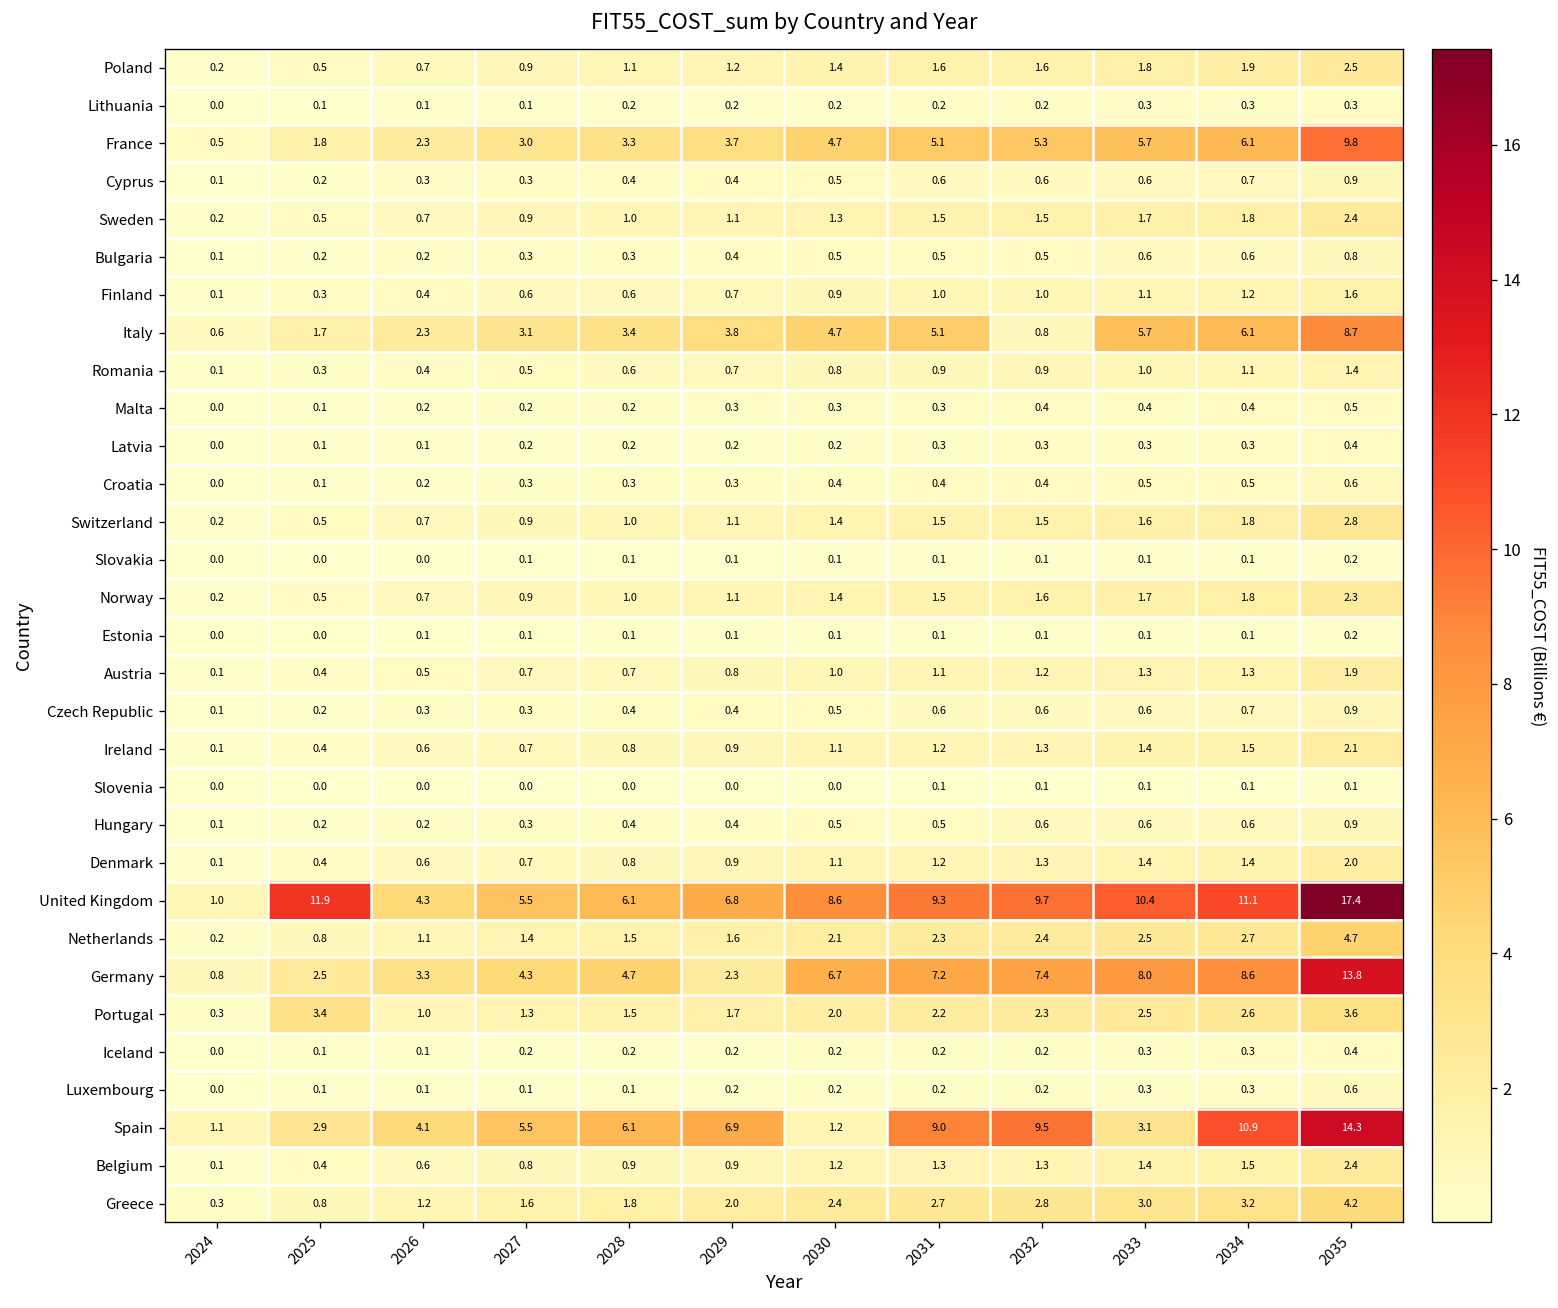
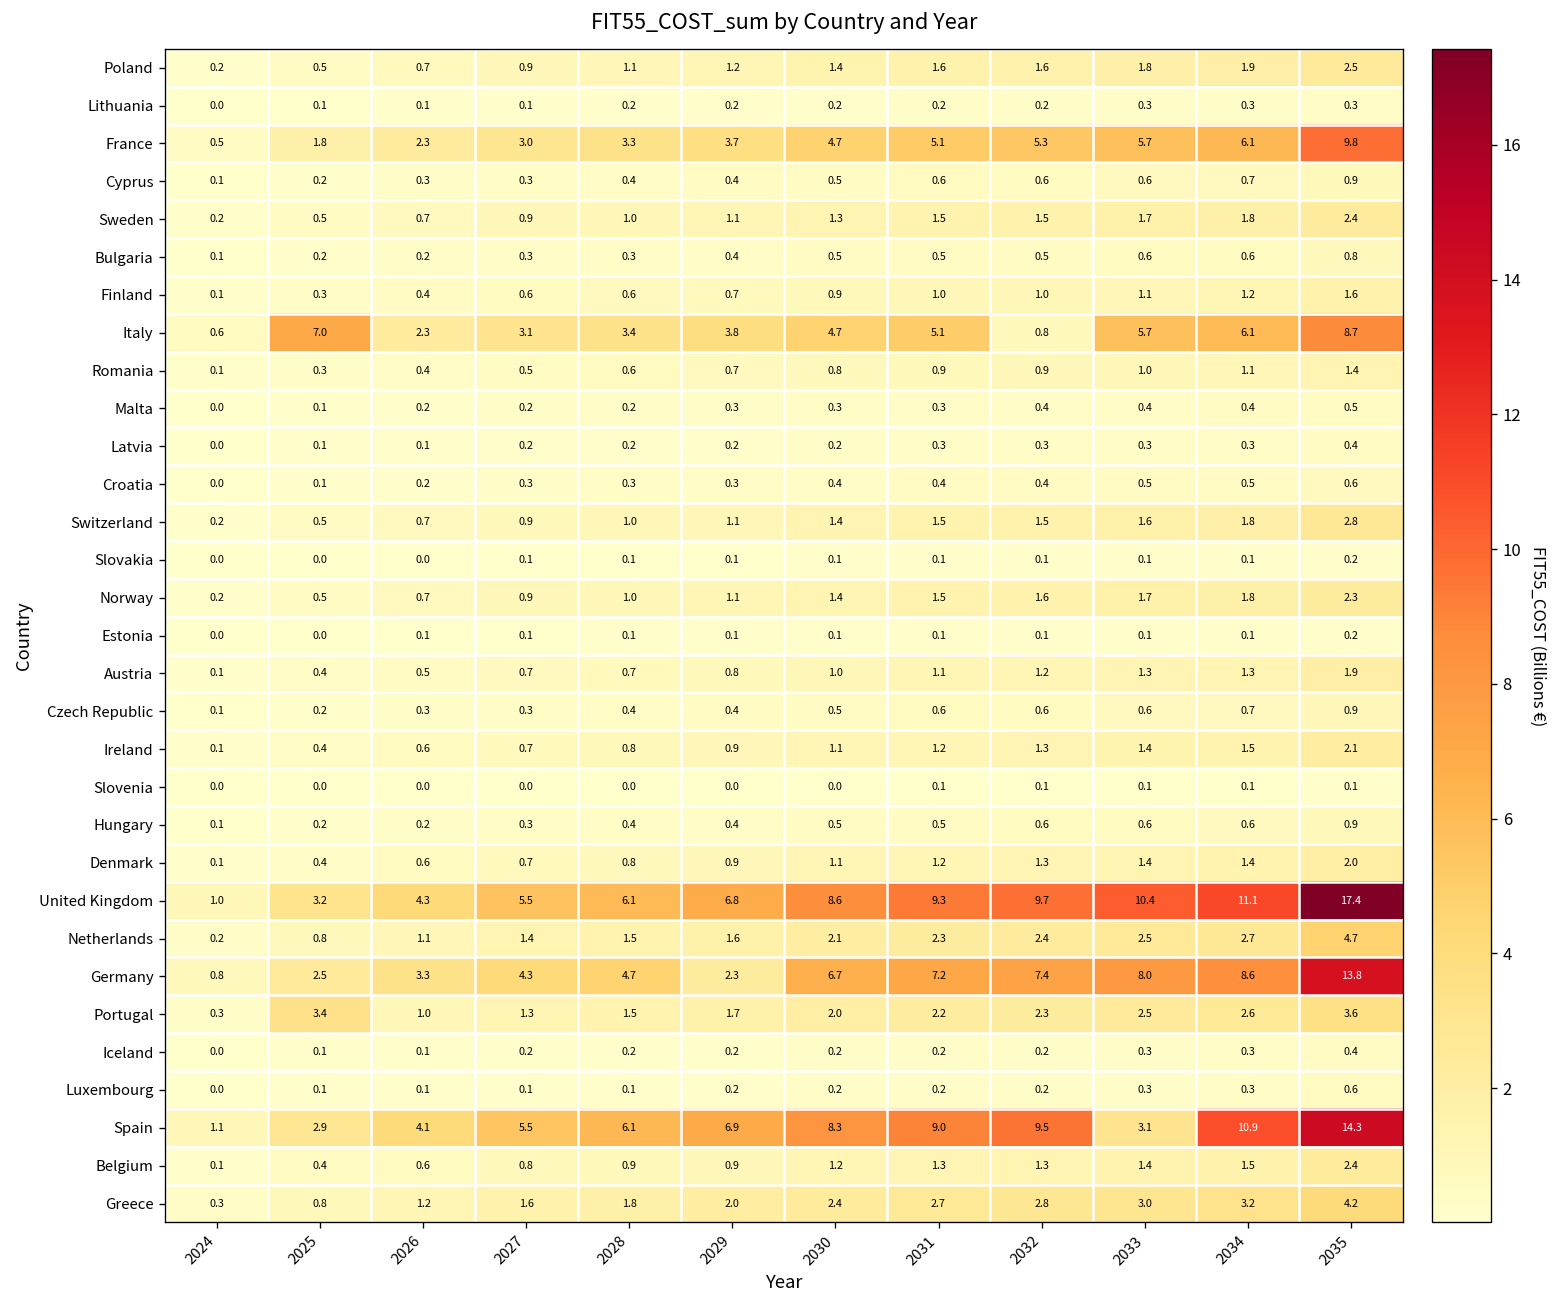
  {
    "Italy": {
      "2024": 0.6,
-     "2025": 1.7,
+     "2025": 7.0,
      "2026": 2.3,
      "2027": 3.1,
      "2028": 3.4,
      "2029": 3.8,
      "2030": 4.7,
      "2031": 5.1,
      "2032": 0.8,
      "2033": 5.7,
      "2034": 6.1,
      "2035": 8.7
    },
    "United Kingdom": {
      "2024": 1.0,
-     "2025": 11.9,
+     "2025": 3.2,
      "2026": 4.3,
      "2027": 5.5,
      "2028": 6.1,
      "2029": 6.8,
      "2030": 8.6,
      "2031": 9.3,
      "2032": 9.7,
      "2033": 10.4,
      "2034": 11.1,
      "2035": 17.4
    },
    "Spain": {
      "2024": 1.1,
      "2025": 2.9,
      "2026": 4.1,
      "2027": 5.5,
      "2028": 6.1,
      "2029": 6.9,
-     "2030": 1.2,
+     "2030": 8.3,
      "2031": 9.0,
      "2032": 9.5,
      "2033": 3.1,
      "2034": 10.9,
      "2035": 14.3
    }
  }
